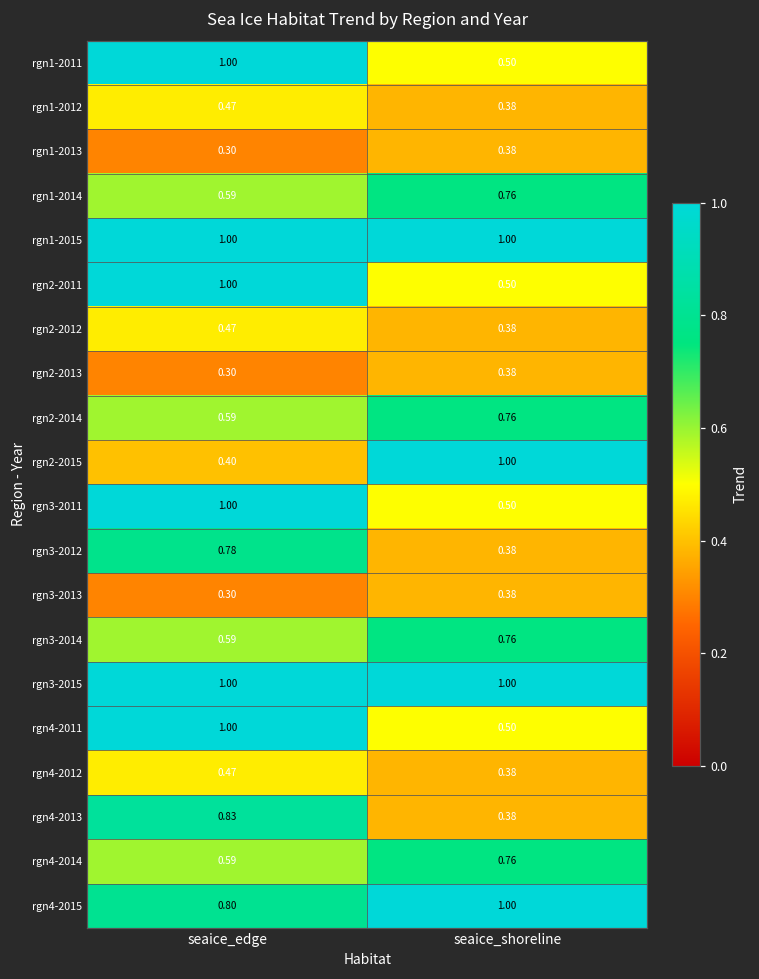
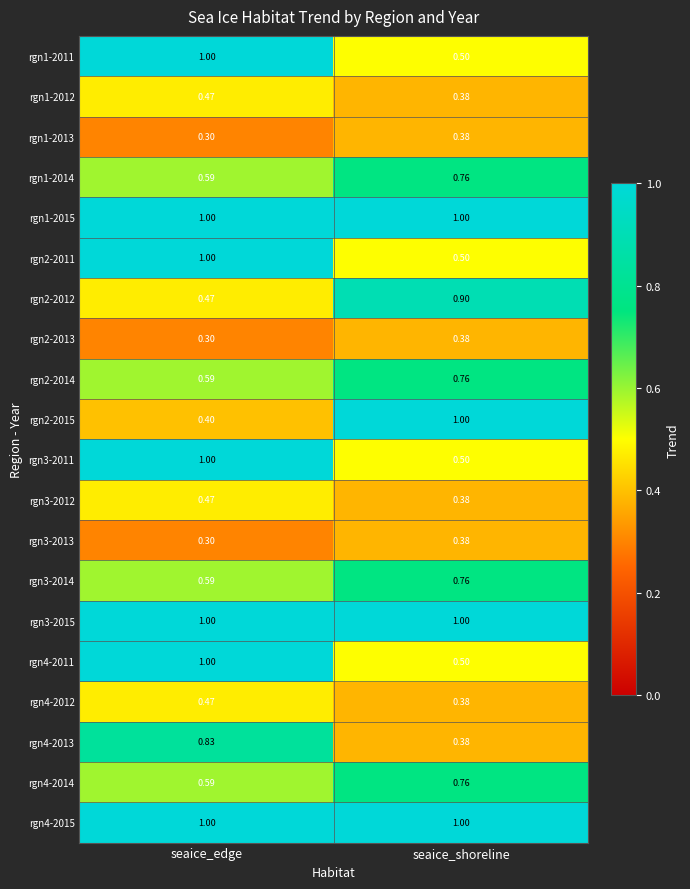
  {
    "rgn1-2011": {
      "seaice_edge": 1.00,
      "seaice_shoreline": 0.50
    },
    "rgn1-2012": {
      "seaice_edge": 0.47,
      "seaice_shoreline": 0.38
    },
    "rgn1-2013": {
      "seaice_edge": 0.30,
      "seaice_shoreline": 0.38
    },
    "rgn1-2014": {
      "seaice_edge": 0.59,
      "seaice_shoreline": 0.76
    },
    "rgn1-2015": {
      "seaice_edge": 1.00,
      "seaice_shoreline": 1.00
    },
    "rgn2-2011": {
      "seaice_edge": 1.00,
      "seaice_shoreline": 0.50
    },
    "rgn2-2012": {
      "seaice_edge": 0.47,
-     "seaice_shoreline": 0.38
+     "seaice_shoreline": 0.90
    },
    "rgn2-2013": {
      "seaice_edge": 0.30,
      "seaice_shoreline": 0.38
    },
    "rgn2-2014": {
      "seaice_edge": 0.59,
      "seaice_shoreline": 0.76
    },
    "rgn2-2015": {
      "seaice_edge": 0.40,
      "seaice_shoreline": 1.00
    },
    "rgn3-2011": {
      "seaice_edge": 1.00,
      "seaice_shoreline": 0.50
    },
    "rgn3-2012": {
-     "seaice_edge": 0.78,
+     "seaice_edge": 0.47,
      "seaice_shoreline": 0.38
    },
    "rgn3-2013": {
      "seaice_edge": 0.30,
      "seaice_shoreline": 0.38
    },
    "rgn3-2014": {
      "seaice_edge": 0.59,
      "seaice_shoreline": 0.76
    },
    "rgn3-2015": {
      "seaice_edge": 1.00,
      "seaice_shoreline": 1.00
    },
    "rgn4-2011": {
      "seaice_edge": 1.00,
      "seaice_shoreline": 0.50
    },
    "rgn4-2012": {
      "seaice_edge": 0.47,
      "seaice_shoreline": 0.38
    },
    "rgn4-2013": {
      "seaice_edge": 0.83,
      "seaice_shoreline": 0.38
    },
    "rgn4-2014": {
      "seaice_edge": 0.59,
      "seaice_shoreline": 0.76
    },
    "rgn4-2015": {
-     "seaice_edge": 0.80,
+     "seaice_edge": 1.00,
      "seaice_shoreline": 1.00
    }
  }
